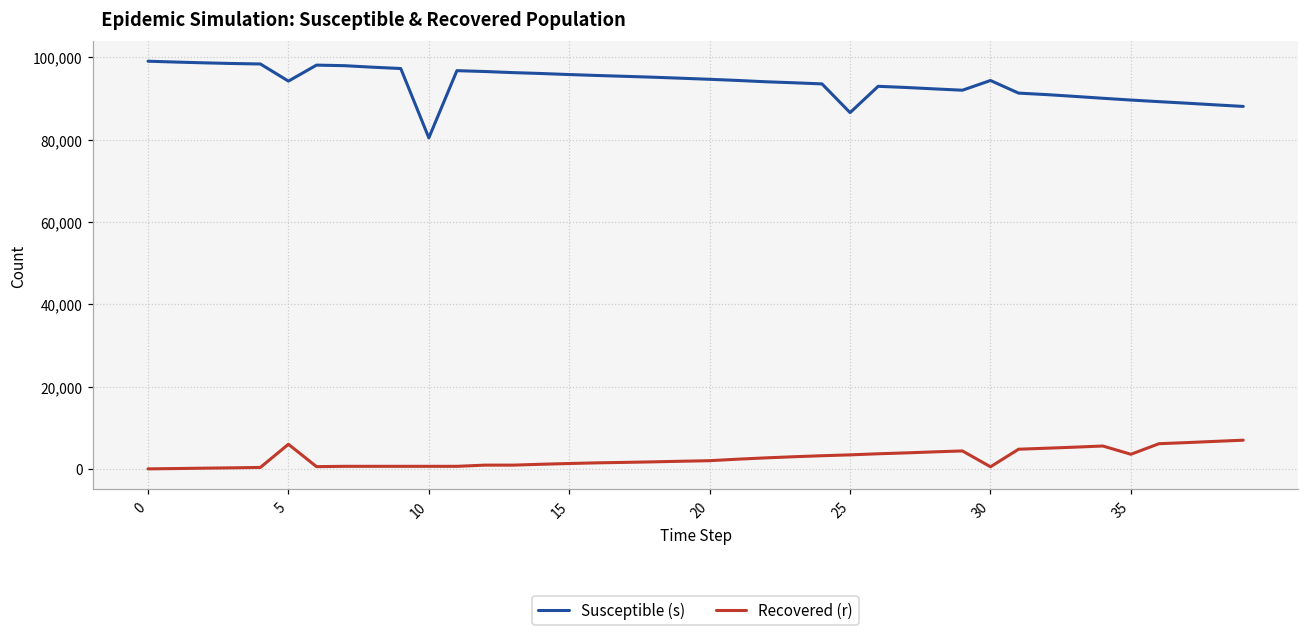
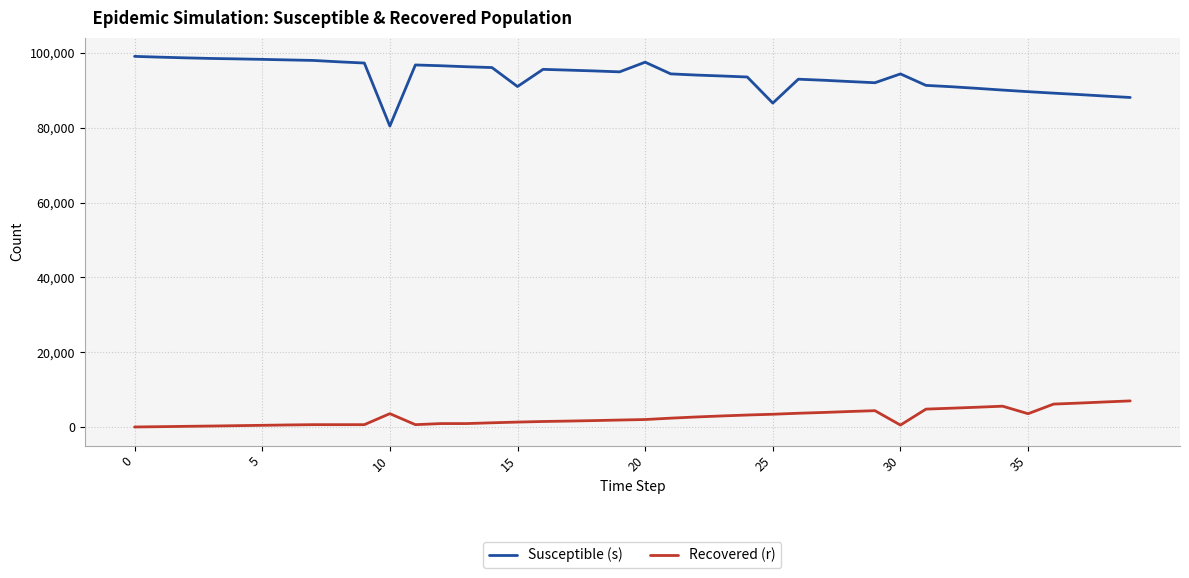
  {
    "Susceptible (s)": {
      "0": "99,000",
-     "5": "94,000",
+     "5": "98,000",
      "10": "80,000",
-     "15": "96,000",
-     "20": "95,000",
+     "15": "91,000",
+     "20": "98,000",
      "25": "87,000",
      "30": "94,000",
      "35": "90,000"
    },
    "Recovered (r)": {
      "0": "0",
-     "5": "6,000",
-     "10": "1,000",
+     "5": "0",
+     "10": "4,000",
      "15": "1,000",
      "20": "2,000",
      "25": "3,000",
      "30": "1,000",
      "35": "4,000"
    }
  }
